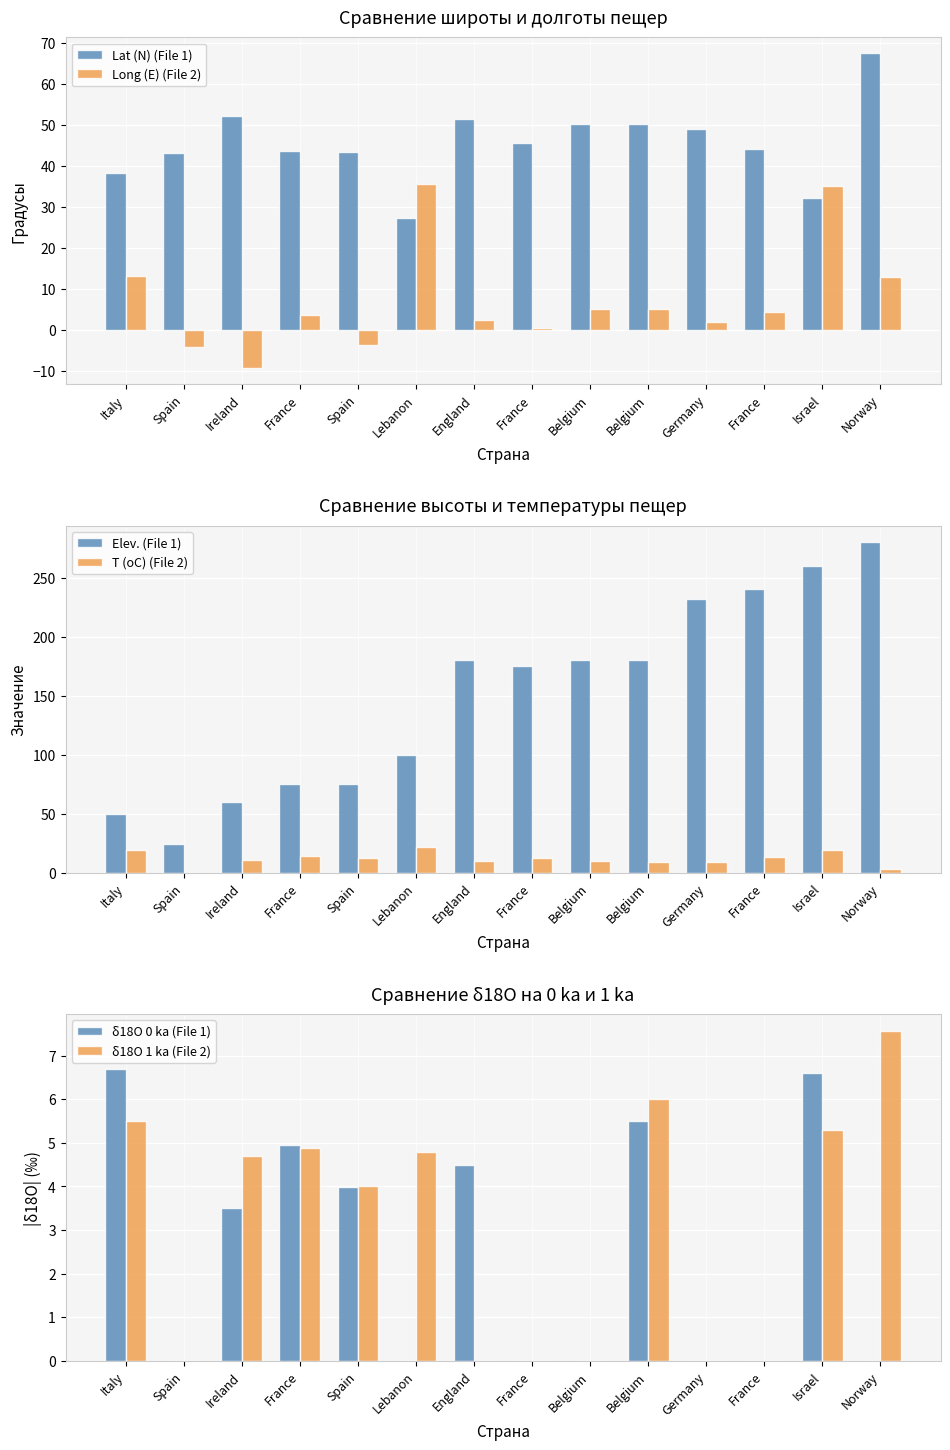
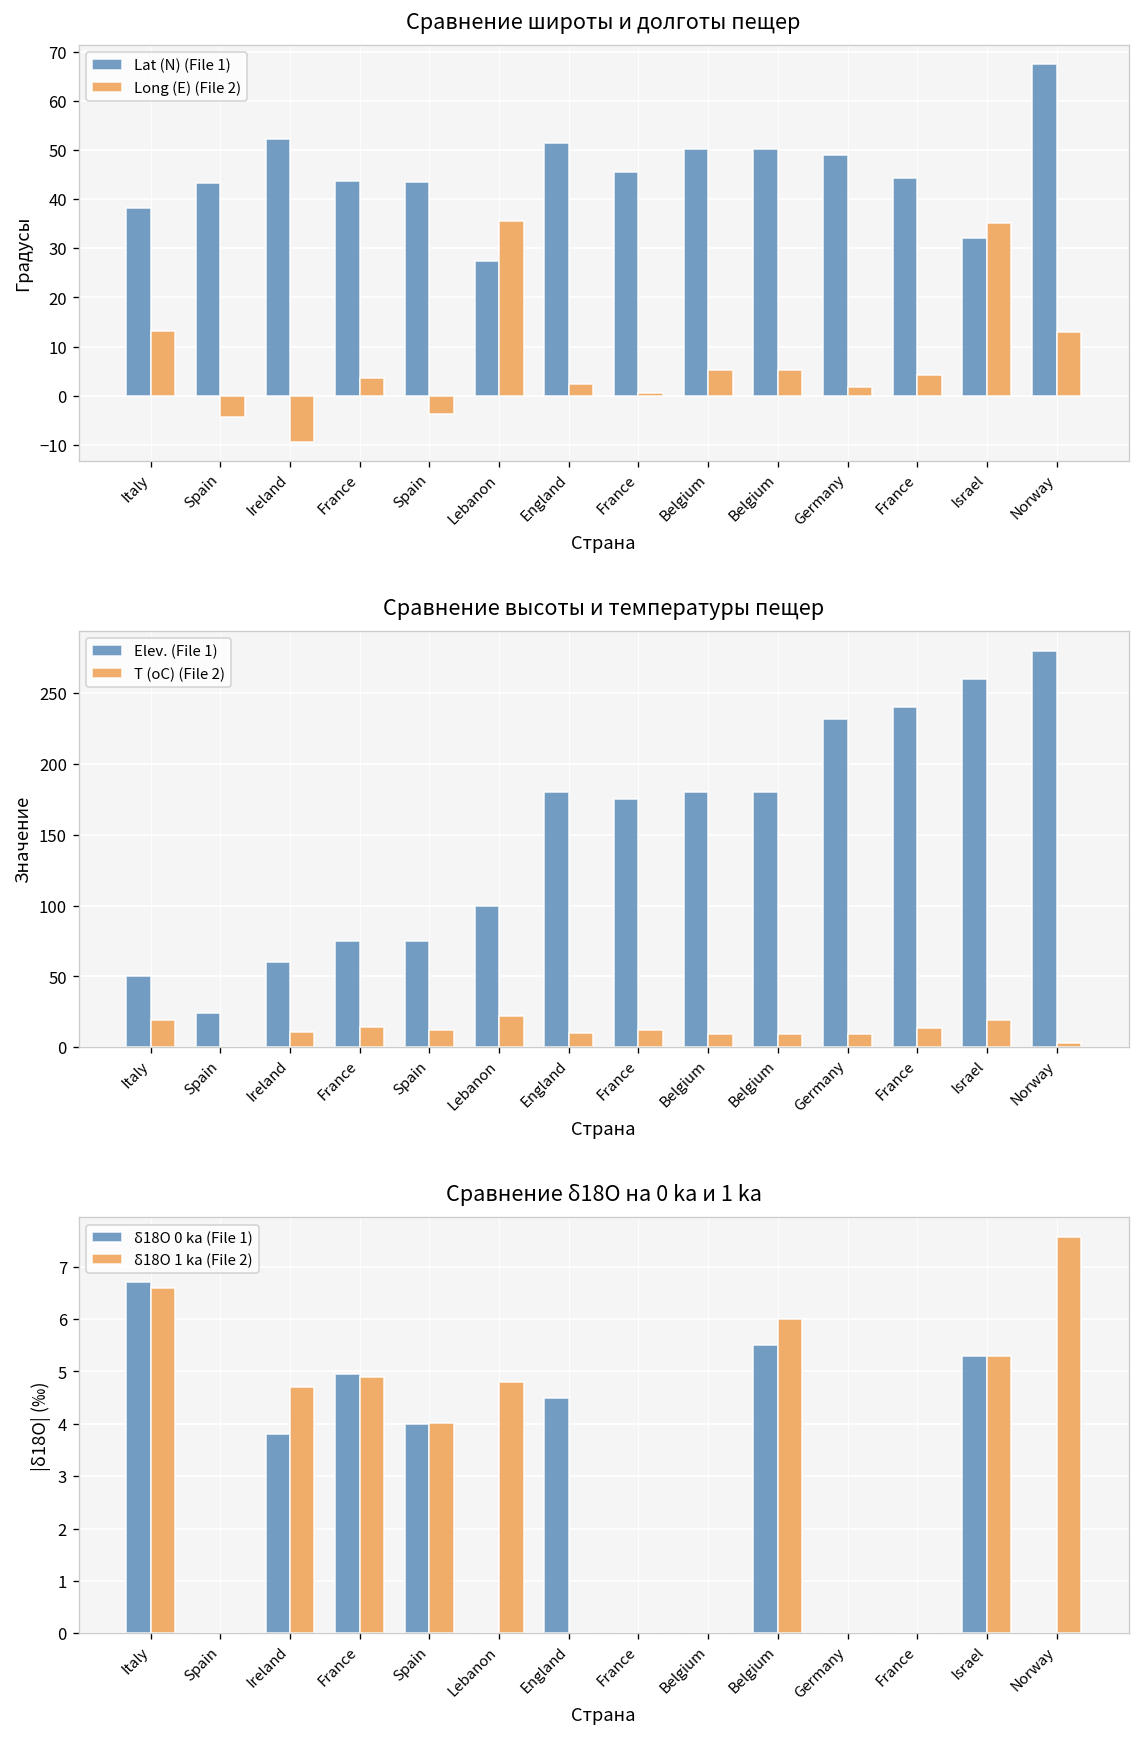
  {
    "Сравнение широты и долготы пещер": {
      "Lat (N) (File 1)": {
        "Italy": 38,
        "Ireland": 52,
        "Lebanon": 27,
        "England": 51,
        "Germany": 49,
        "Israel": 32,
        "Norway": 68
      },
      "Long (E) (File 2)": {
        "Italy": 13,
        "Ireland": -9,
        "Lebanon": 36,
        "England": 2,
        "Germany": 2,
        "Israel": 35,
        "Norway": 13
      }
    },
    "Сравнение высоты и температуры пещер": {
      "Elev. (File 1)": {
        "Italy": 50,
        "Ireland": 60,
        "Lebanon": 100,
        "England": 180,
        "Germany": 232,
        "Israel": 260,
        "Norway": 280
      },
      "T (oC) (File 2)": {
        "Italy": 19,
        "Ireland": 10,
        "Lebanon": 22,
        "England": 10,
        "Germany": 9,
        "Israel": 19,
        "Norway": 3
      }
    },
    "Сравнение δ18O на 0 ka и 1 ka": {
      "δ18O 0 ka (File 1)": {
        "Italy": 6.7,
-       "Ireland": 3.5,
+       "Ireland": 3.8,
        "Lebanon": 0.0,
        "England": 4.5,
        "Germany": 0.0,
-       "Israel": 6.6,
+       "Israel": 5.3,
        "Norway": 0.0
      },
      "δ18O 1 ka (File 2)": {
-       "Italy": 5.5,
+       "Italy": 6.6,
        "Ireland": 4.7,
        "Lebanon": 4.8,
        "England": 0.0,
        "Germany": 0.0,
        "Israel": 5.3,
        "Norway": 7.6
      }
    }
  }
